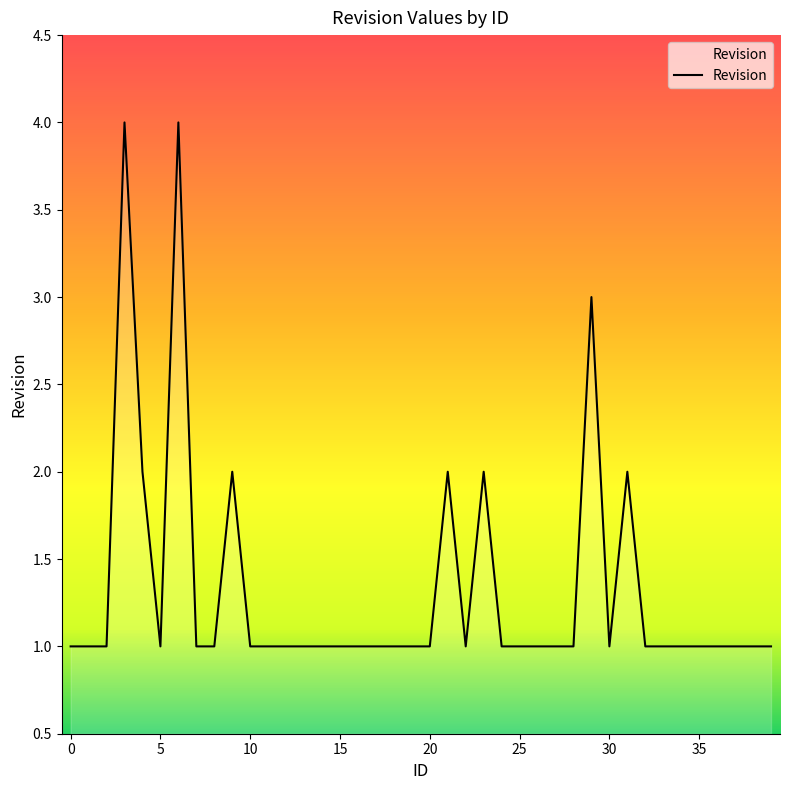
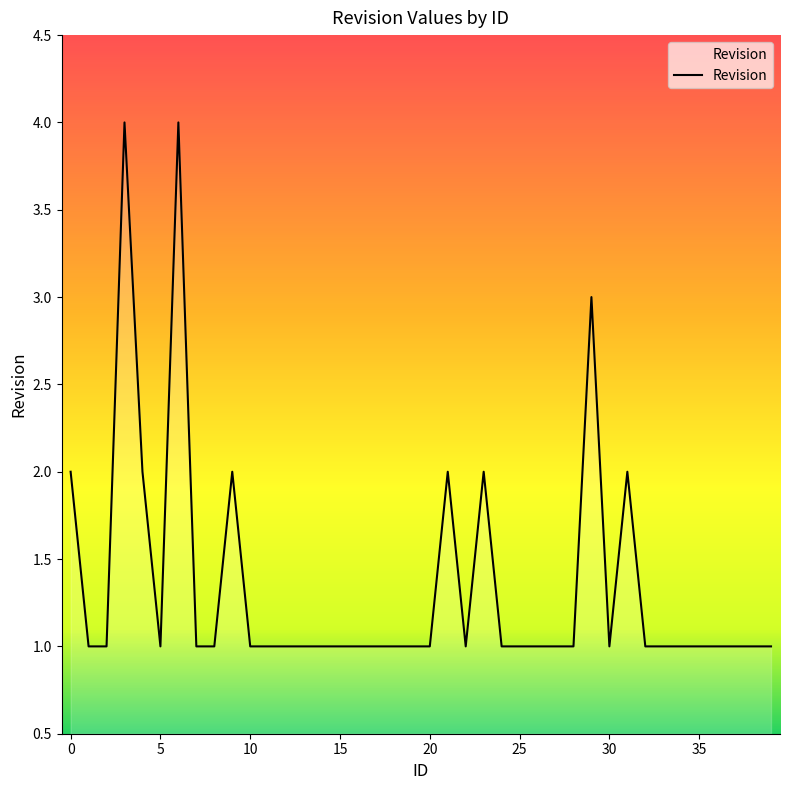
  {
-   "0": 1,
+   "0": 2,
    "5": 1,
    "10": 1,
    "15": 1,
    "20": 1,
    "25": 1,
    "30": 1,
    "35": 1
  }
